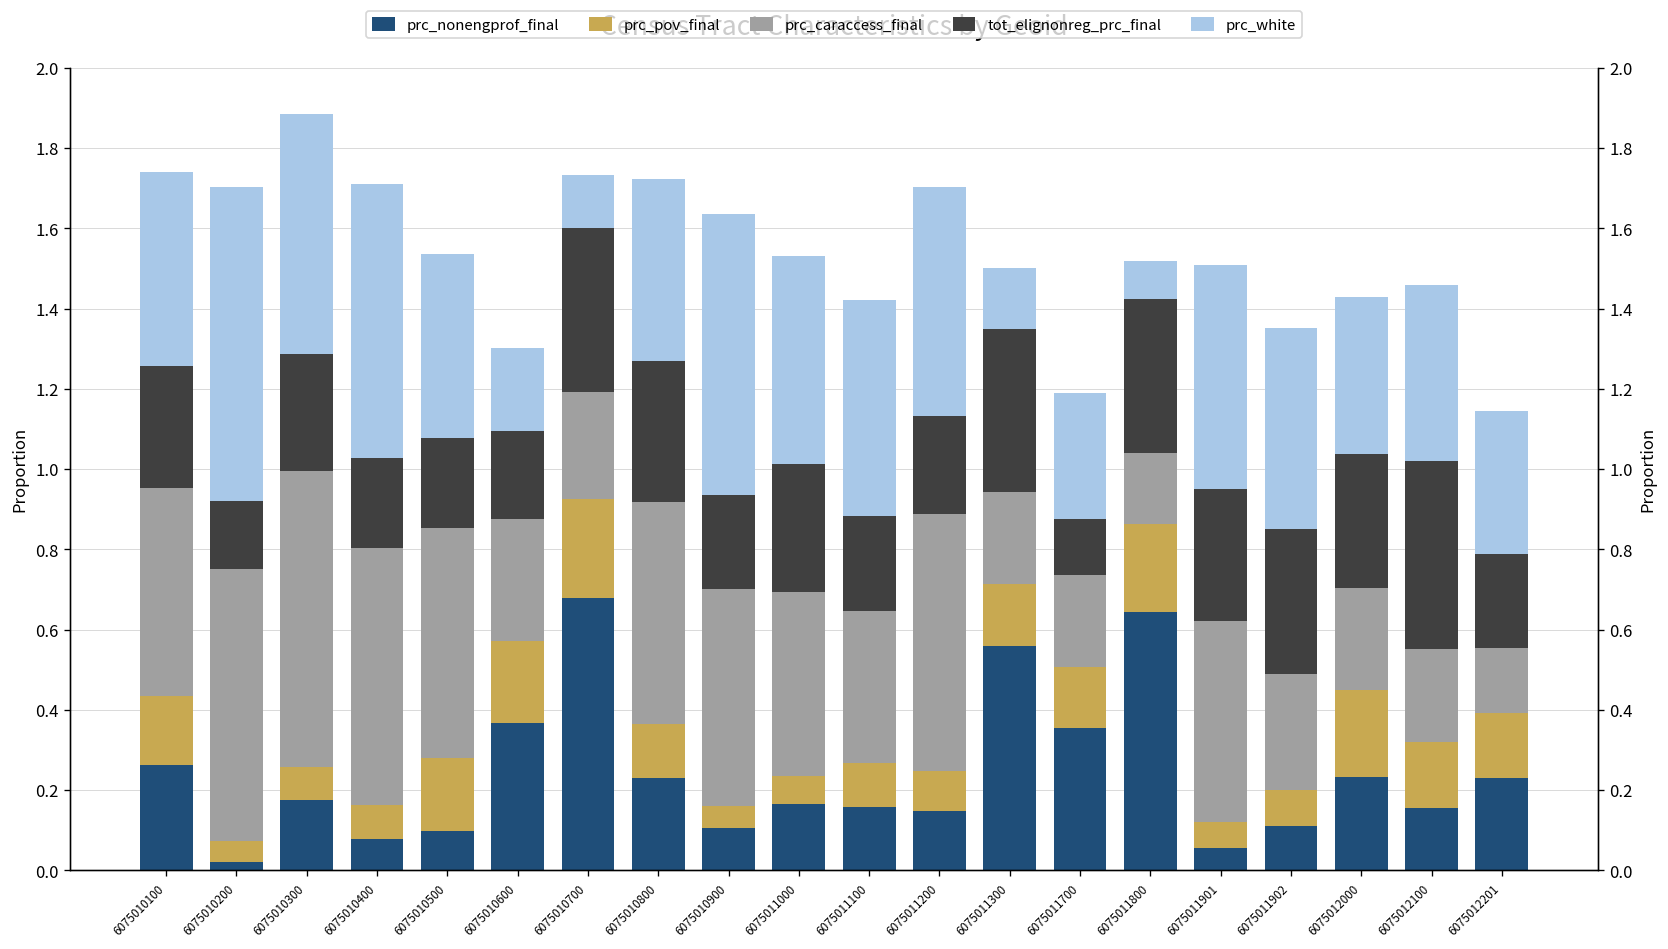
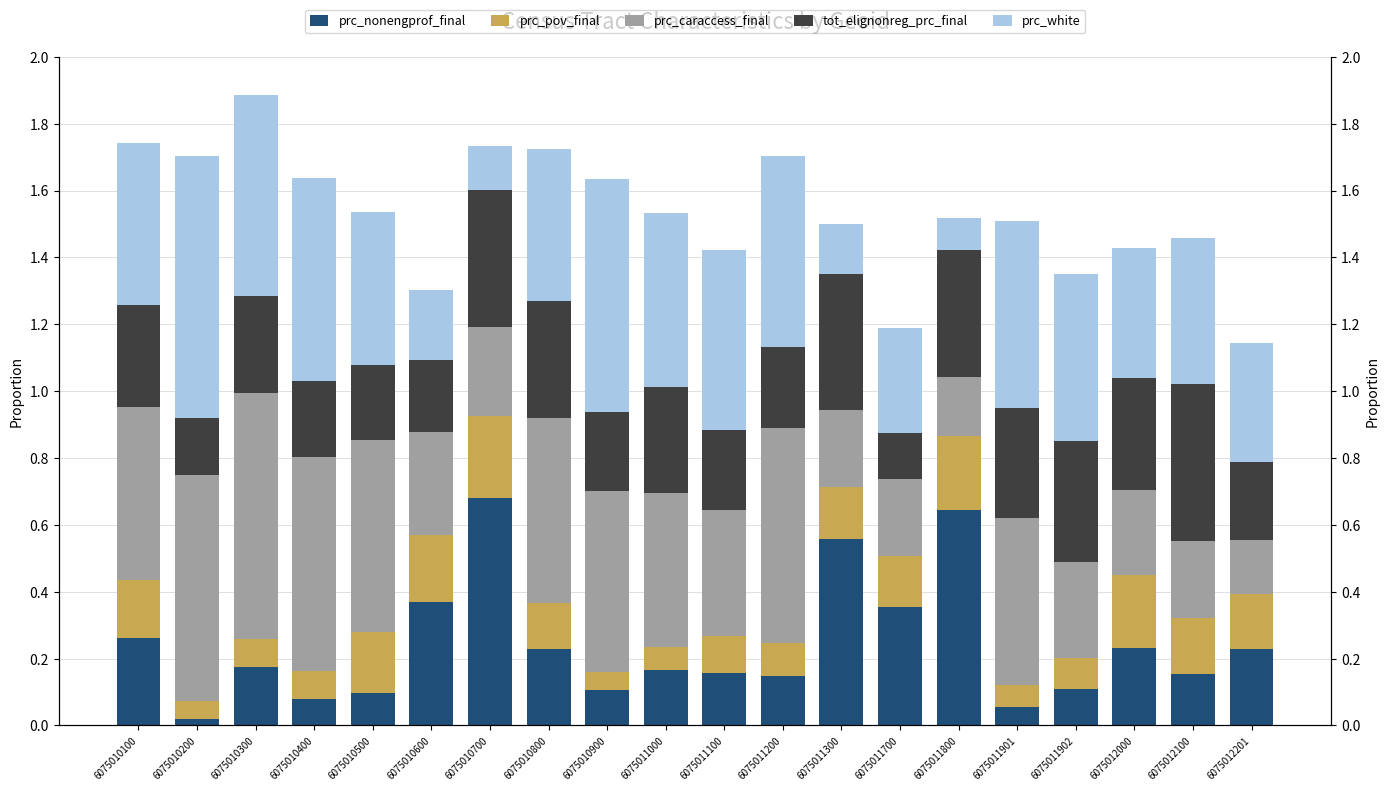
  {
    "prc_nonengprof_final": {
      "6075010100": 0.26,
      "6075010200": 0.02,
      "6075010300": 0.18,
      "6075010400": 0.08,
      "6075010500": 0.10,
      "6075010600": 0.37,
      "6075010700": 0.68,
      "6075010800": 0.23,
      "6075010900": 0.11,
      "6075011000": 0.17,
      "6075011100": 0.16,
      "6075011200": 0.15,
      "6075011300": 0.56,
      "6075011700": 0.35,
      "6075011800": 0.65,
      "6075011901": 0.05,
      "6075011902": 0.11,
      "6075012000": 0.23,
      "6075012100": 0.15,
      "6075012201": 0.23
    },
    "prc_pov_final": {
      "6075010100": 0.17,
      "6075010200": 0.05,
      "6075010300": 0.08,
      "6075010400": 0.08,
      "6075010500": 0.18,
      "6075010600": 0.20,
      "6075010700": 0.25,
      "6075010800": 0.14,
      "6075010900": 0.05,
      "6075011000": 0.07,
      "6075011100": 0.11,
      "6075011200": 0.10,
      "6075011300": 0.15,
      "6075011700": 0.15,
      "6075011800": 0.22,
      "6075011901": 0.07,
      "6075011902": 0.09,
      "6075012000": 0.22,
      "6075012100": 0.17,
      "6075012201": 0.16
    },
    "prc_caraccess_final": {
      "6075010100": 0.52,
      "6075010200": 0.68,
      "6075010300": 0.74,
      "6075010400": 0.64,
      "6075010500": 0.57,
      "6075010600": 0.31,
      "6075010700": 0.27,
      "6075010800": 0.55,
      "6075010900": 0.54,
      "6075011000": 0.46,
      "6075011100": 0.38,
      "6075011200": 0.64,
      "6075011300": 0.23,
      "6075011700": 0.23,
      "6075011800": 0.18,
      "6075011901": 0.50,
      "6075011902": 0.29,
      "6075012000": 0.25,
      "6075012100": 0.23,
      "6075012201": 0.16
    },
    "tot_elignonreg_prc_final": {
      "6075010100": 0.30,
      "6075010200": 0.17,
      "6075010300": 0.29,
      "6075010400": 0.23,
      "6075010500": 0.22,
      "6075010600": 0.22,
      "6075010700": 0.41,
      "6075010800": 0.35,
      "6075010900": 0.24,
      "6075011000": 0.32,
      "6075011100": 0.24,
      "6075011200": 0.24,
      "6075011300": 0.41,
      "6075011700": 0.14,
      "6075011800": 0.38,
      "6075011901": 0.33,
      "6075011902": 0.36,
      "6075012000": 0.33,
      "6075012100": 0.47,
      "6075012201": 0.23
    },
    "prc_white": {
      "6075010100": 0.48,
      "6075010200": 0.78,
      "6075010300": 0.60,
-     "6075010400": 0.68,
+     "6075010400": 0.61,
      "6075010500": 0.46,
      "6075010600": 0.21,
      "6075010700": 0.13,
      "6075010800": 0.45,
      "6075010900": 0.70,
      "6075011000": 0.52,
      "6075011100": 0.54,
      "6075011200": 0.57,
      "6075011300": 0.15,
      "6075011700": 0.31,
      "6075011800": 0.09,
      "6075011901": 0.56,
      "6075011902": 0.50,
      "6075012000": 0.39,
      "6075012100": 0.44,
      "6075012201": 0.36
    }
  }
